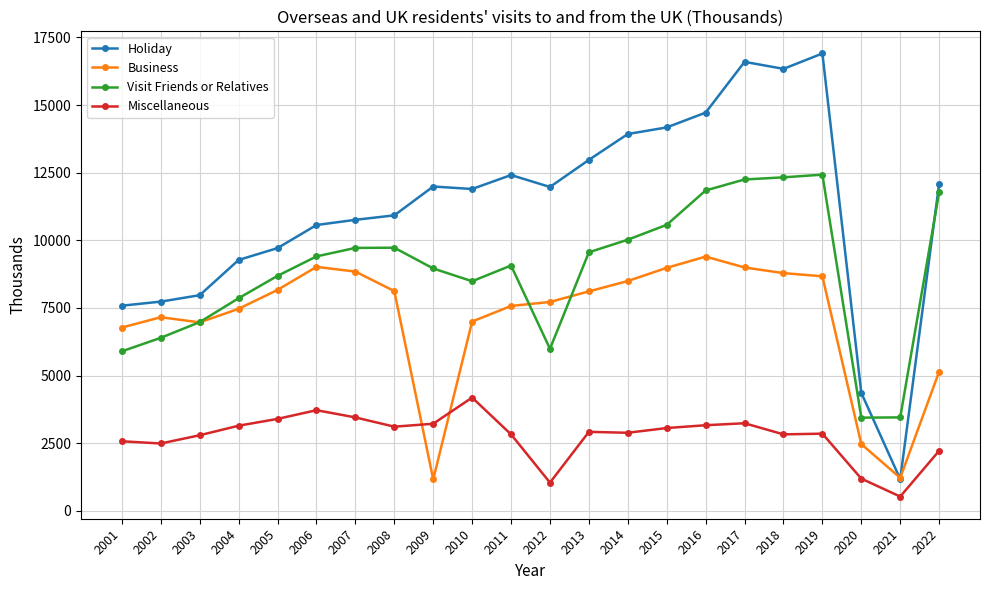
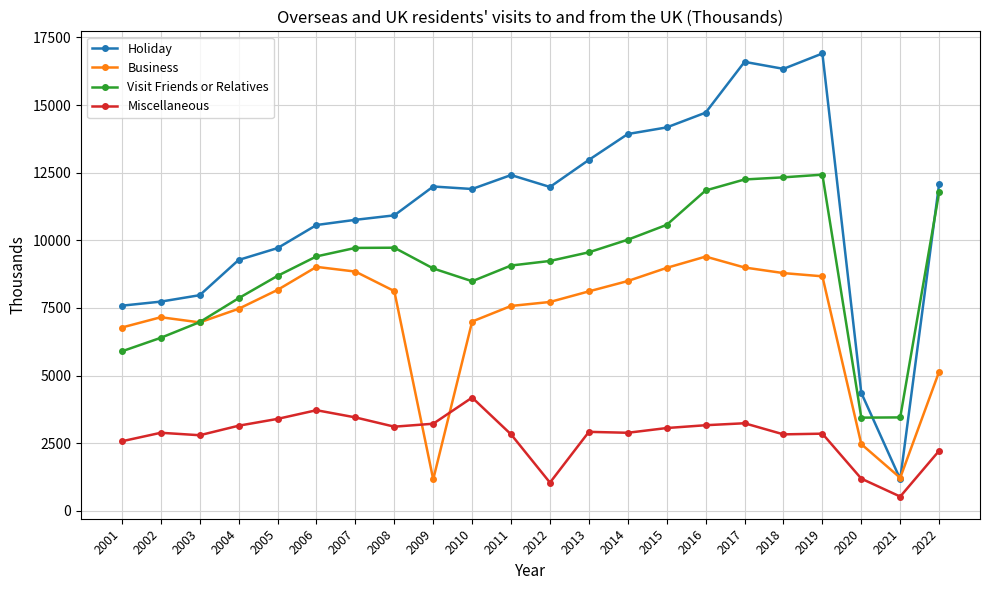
  {
    "Holiday": {
      "2001": 7600,
      "2002": 7700,
      "2003": 8000,
      "2004": 9300,
      "2005": 9700,
      "2006": 10600,
      "2007": 10800,
      "2008": 10900,
      "2009": 12000,
      "2010": 11900,
      "2011": 12400,
      "2012": 12000,
      "2013": 13000,
      "2014": 13900,
      "2015": 14200,
      "2016": 14700,
      "2017": 16600,
      "2018": 16300,
      "2019": 16900,
      "2020": 4400,
      "2022": 12100
    },
    "Business": {
      "2001": 6800,
      "2002": 7200,
      "2004": 7500,
      "2005": 8200,
      "2006": 9000,
      "2007": 8800,
      "2008": 8100,
      "2009": 1200,
      "2010": 7000,
      "2011": 7600,
      "2012": 7700,
      "2013": 8100,
      "2014": 8500,
      "2015": 9000,
      "2016": 9400,
      "2017": 9000,
      "2018": 8800,
      "2019": 8700,
      "2020": 2500,
      "2022": 5100
    },
    "Visit Friends or Relatives": {
      "2001": 5900,
      "2002": 6400,
      "2004": 7900,
      "2005": 8700,
      "2006": 9400,
      "2007": 9700,
      "2008": 9700,
      "2009": 9000,
      "2010": 8500,
      "2011": 9100,
-     "2012": 6000,
+     "2012": 9200,
      "2013": 9600,
      "2014": 10000,
      "2015": 10600,
      "2016": 11800,
      "2017": 12200,
      "2018": 12300,
      "2019": 12400,
      "2020": 3400,
      "2021": 3500,
      "2022": 11800
    },
    "Miscellaneous": {
      "2001": 2600,
-     "2002": 2500,
+     "2002": 2900,
      "2003": 2800,
      "2004": 3100,
      "2005": 3400,
      "2006": 3700,
      "2007": 3500,
      "2008": 3100,
      "2009": 3200,
      "2010": 4200,
      "2011": 2800,
      "2012": 1000,
      "2013": 2900,
      "2014": 2900,
      "2015": 3100,
      "2016": 3200,
      "2017": 3200,
      "2018": 2800,
      "2019": 2900,
      "2020": 1200,
      "2021": 500,
      "2022": 2200
    }
  }
